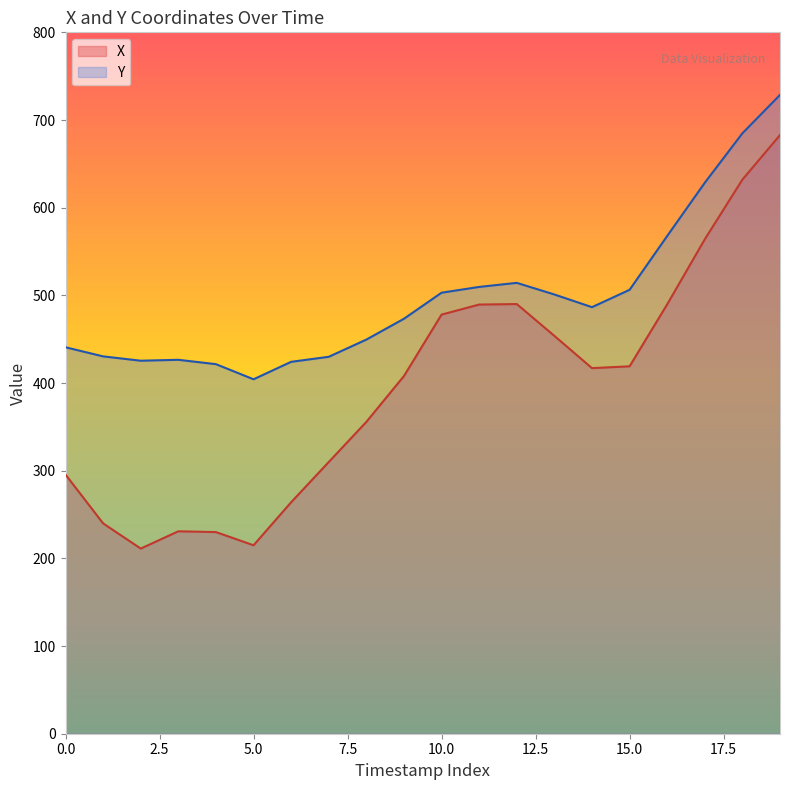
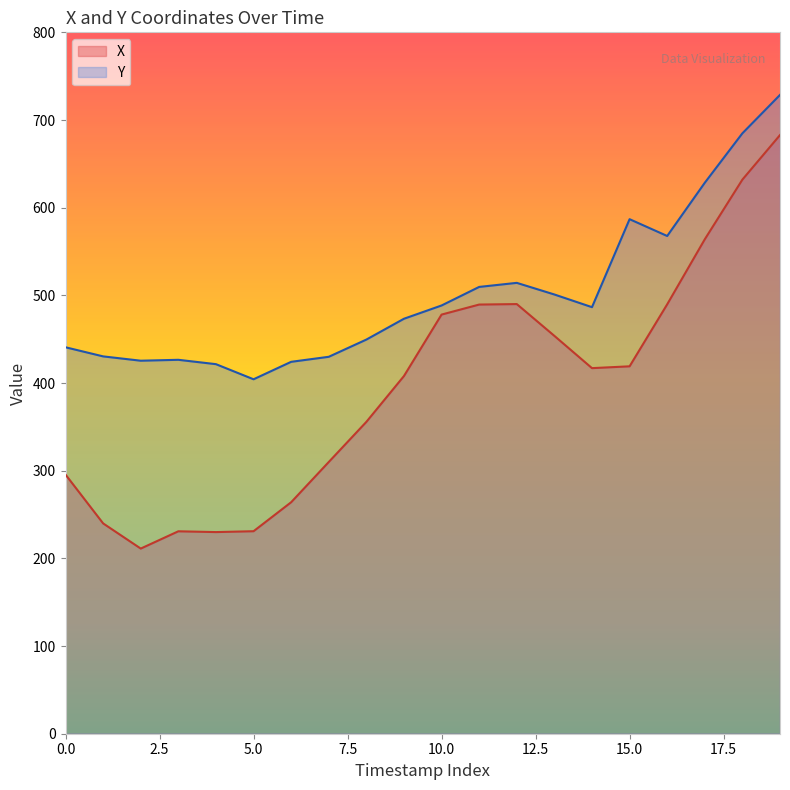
  {
    "X": {
      "0.0": 300,
-     "5.0": 210,
+     "5.0": 230,
      "10.0": 480,
      "15.0": 420
    },
    "Y": {
      "0.0": 440,
      "5.0": 400,
-     "10.0": 500,
-     "15.0": 510
+     "10.0": 490,
+     "15.0": 590
    }
  }
